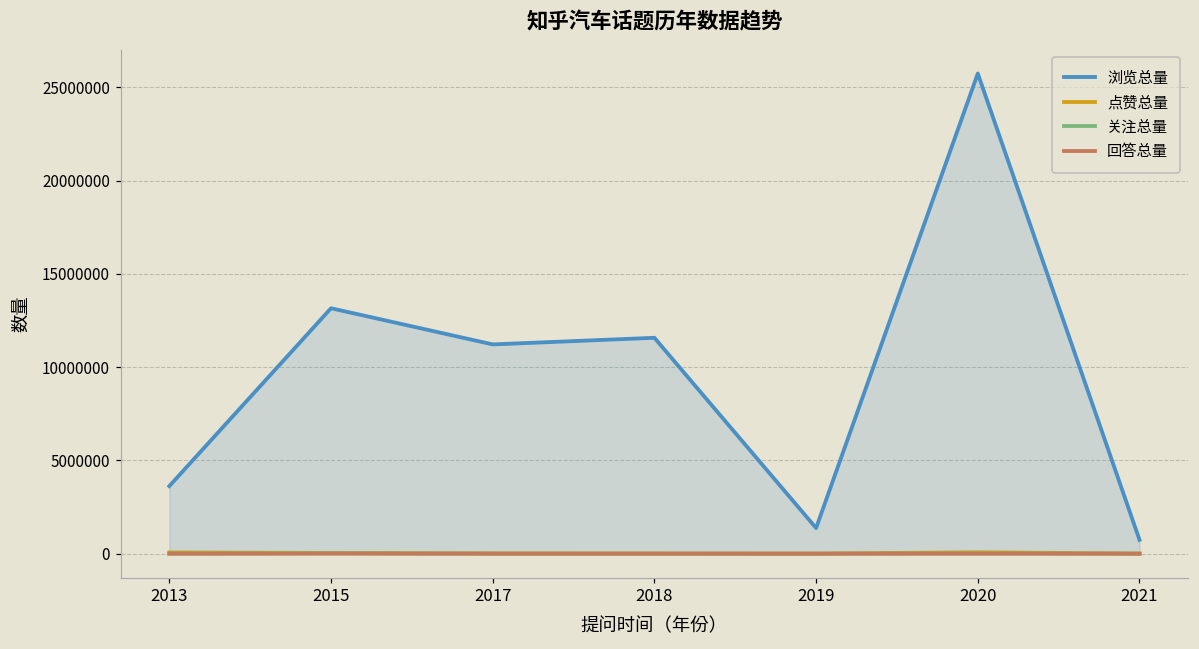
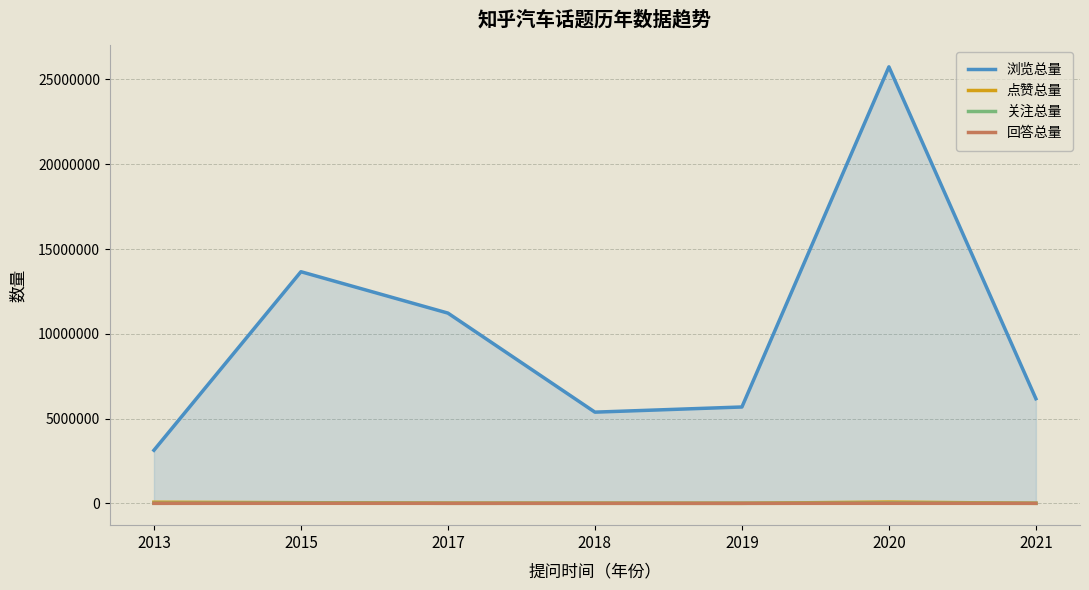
  {
    "浏览总量": {
-     "2013": 3600000,
-     "2015": 13200000,
+     "2013": 3100000,
+     "2015": 13700000,
      "2017": 11200000,
-     "2018": 11600000,
-     "2019": 1400000,
+     "2018": 5400000,
+     "2019": 5700000,
      "2020": 25700000,
-     "2021": 700000
+     "2021": 6200000
    }
  }
